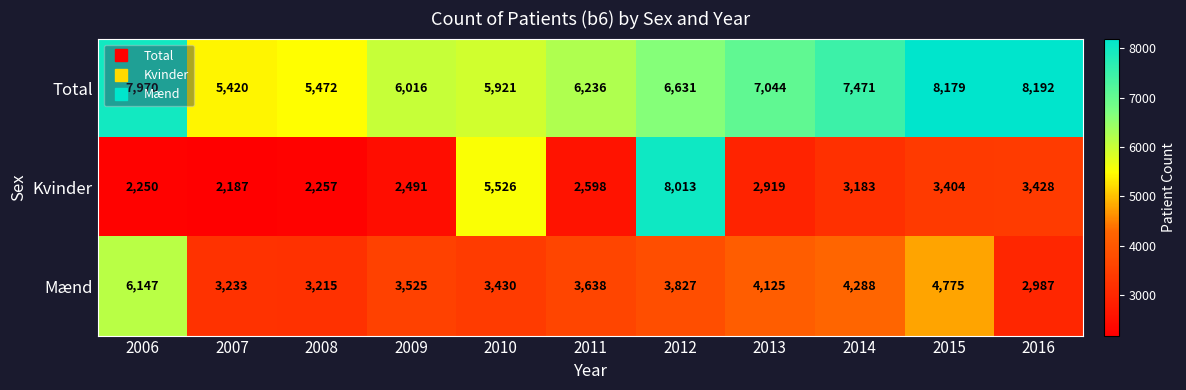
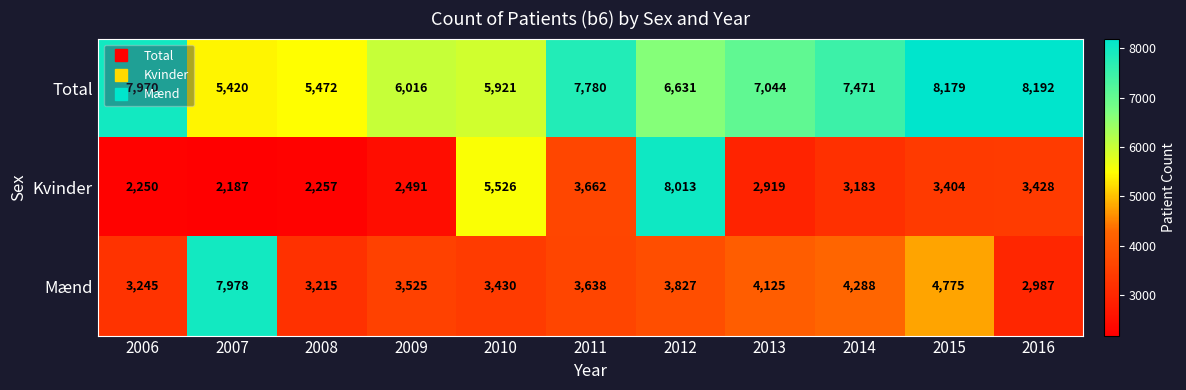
  {
    "Total": {
      "2007": "5,420",
      "2008": "5,472",
      "2009": "6,016",
      "2010": "5,921",
-     "2011": "6,236",
+     "2011": "7,780",
      "2012": "6,631",
      "2013": "7,044",
      "2014": "7,471",
      "2015": "8,179",
      "2016": "8,192"
    },
    "Kvinder": {
      "2006": "2,250",
      "2007": "2,187",
      "2008": "2,257",
      "2009": "2,491",
      "2010": "5,526",
-     "2011": "2,598",
+     "2011": "3,662",
      "2012": "8,013",
      "2013": "2,919",
      "2014": "3,183",
      "2015": "3,404",
      "2016": "3,428"
    },
    "Mænd": {
-     "2006": "6,147",
-     "2007": "3,233",
+     "2006": "3,245",
+     "2007": "7,978",
      "2008": "3,215",
      "2009": "3,525",
      "2010": "3,430",
      "2011": "3,638",
      "2012": "3,827",
      "2013": "4,125",
      "2014": "4,288",
      "2015": "4,775",
      "2016": "2,987"
    }
  }
